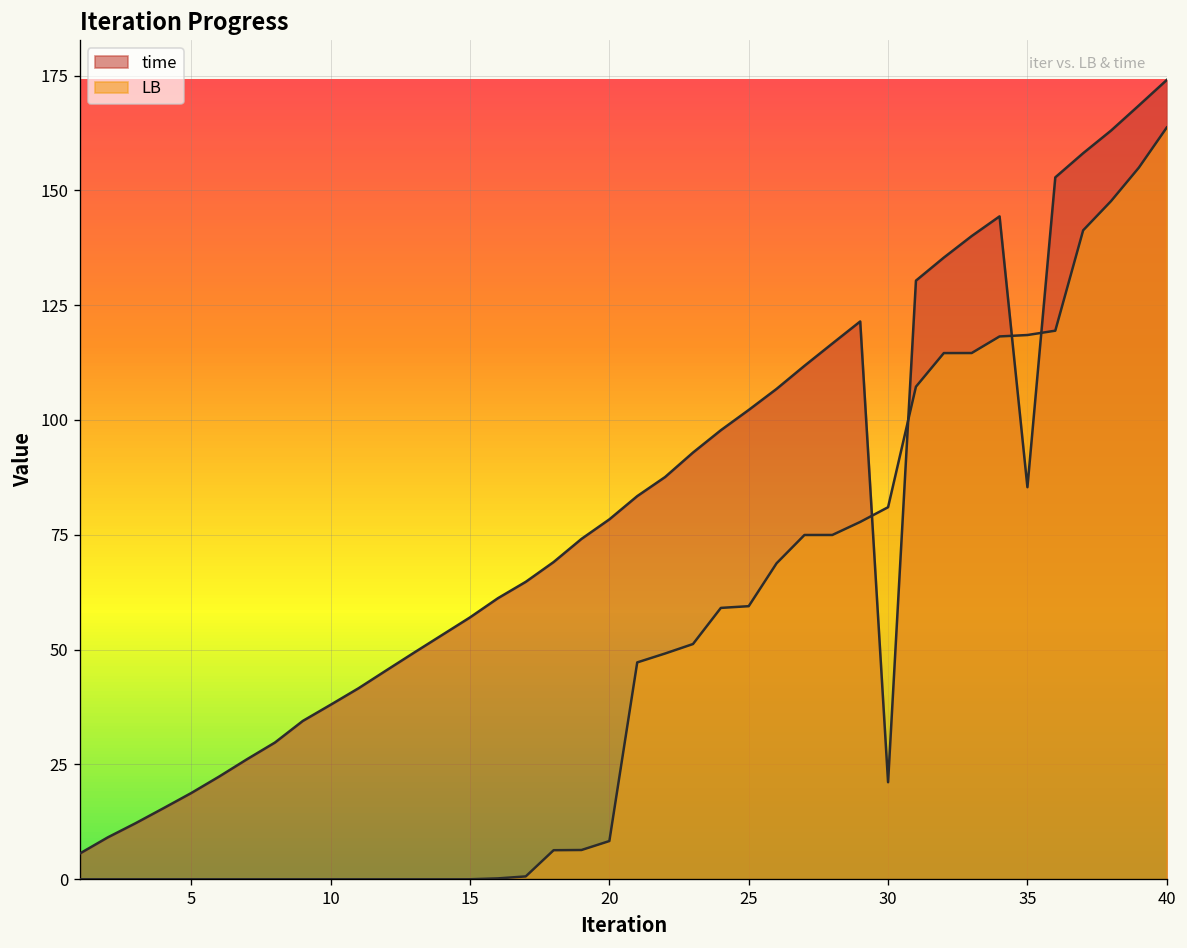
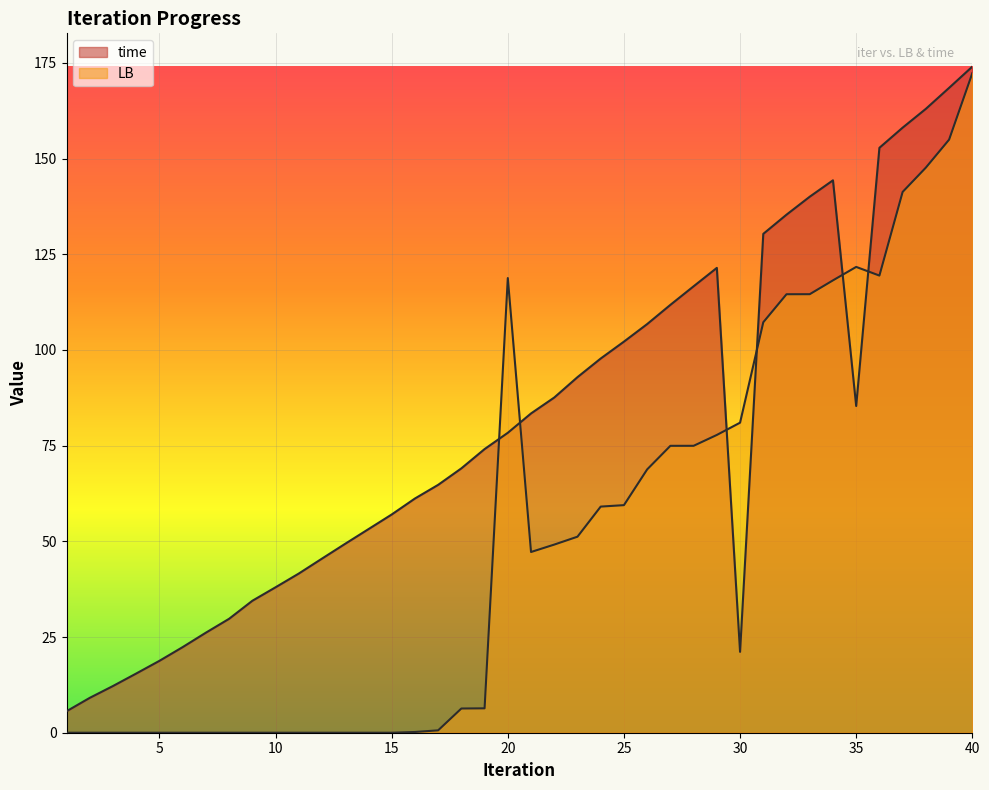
  {
    "time": {
      "5": 19,
      "10": 38,
      "15": 57,
      "20": 78,
      "25": 102,
      "30": 21,
      "35": 85,
      "40": 174
    },
    "LB": {
      "5": 0,
      "10": 0,
      "15": 0,
-     "20": 8,
+     "20": 119,
      "25": 59,
      "30": 81,
-     "35": 118,
-     "40": 164
+     "35": 122,
+     "40": 172
    }
  }
